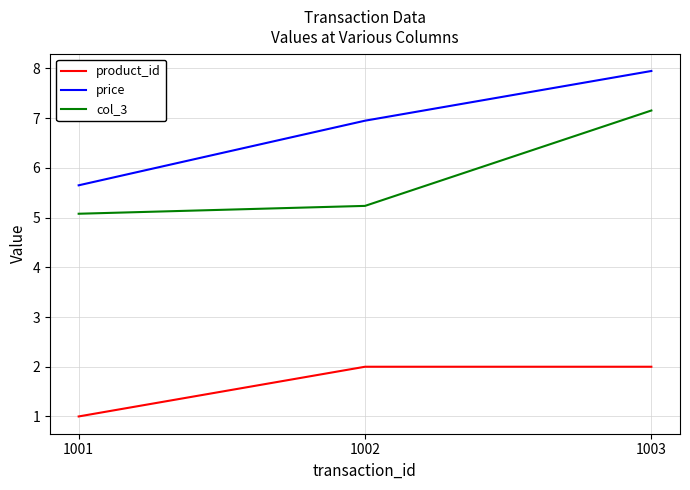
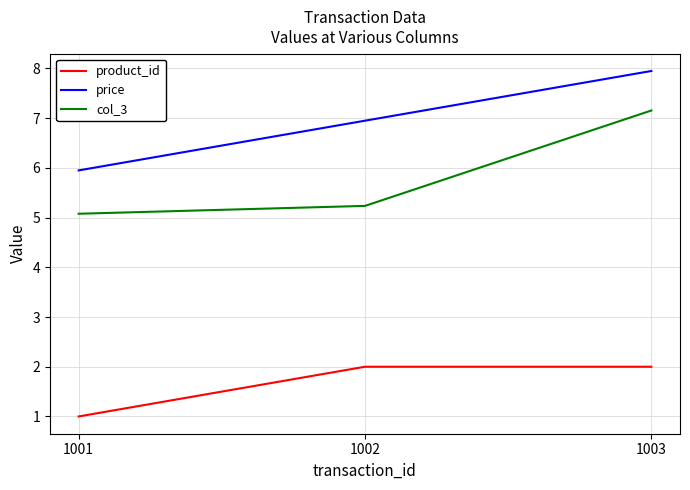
  {
    "product_id": {
      "1001": 1.0,
      "1002": 2.0,
      "1003": 2.0
    },
    "price": {
-     "1001": 5.7,
+     "1001": 6.0,
      "1002": 7.0,
      "1003": 8.0
    },
    "col_3": {
      "1001": 5.1,
      "1002": 5.2,
      "1003": 7.2
    }
  }
